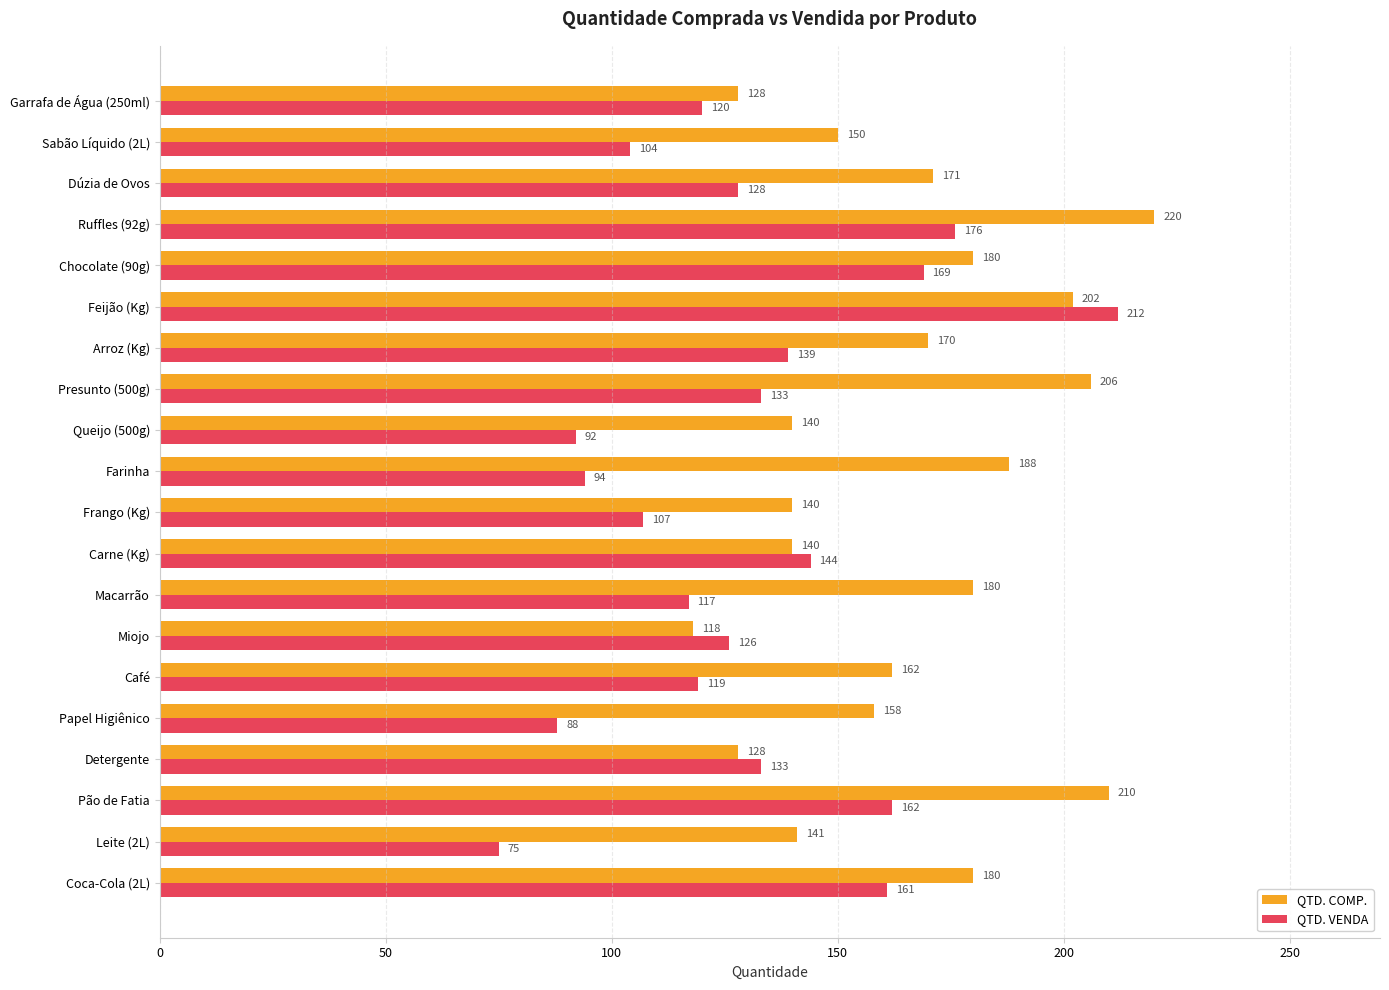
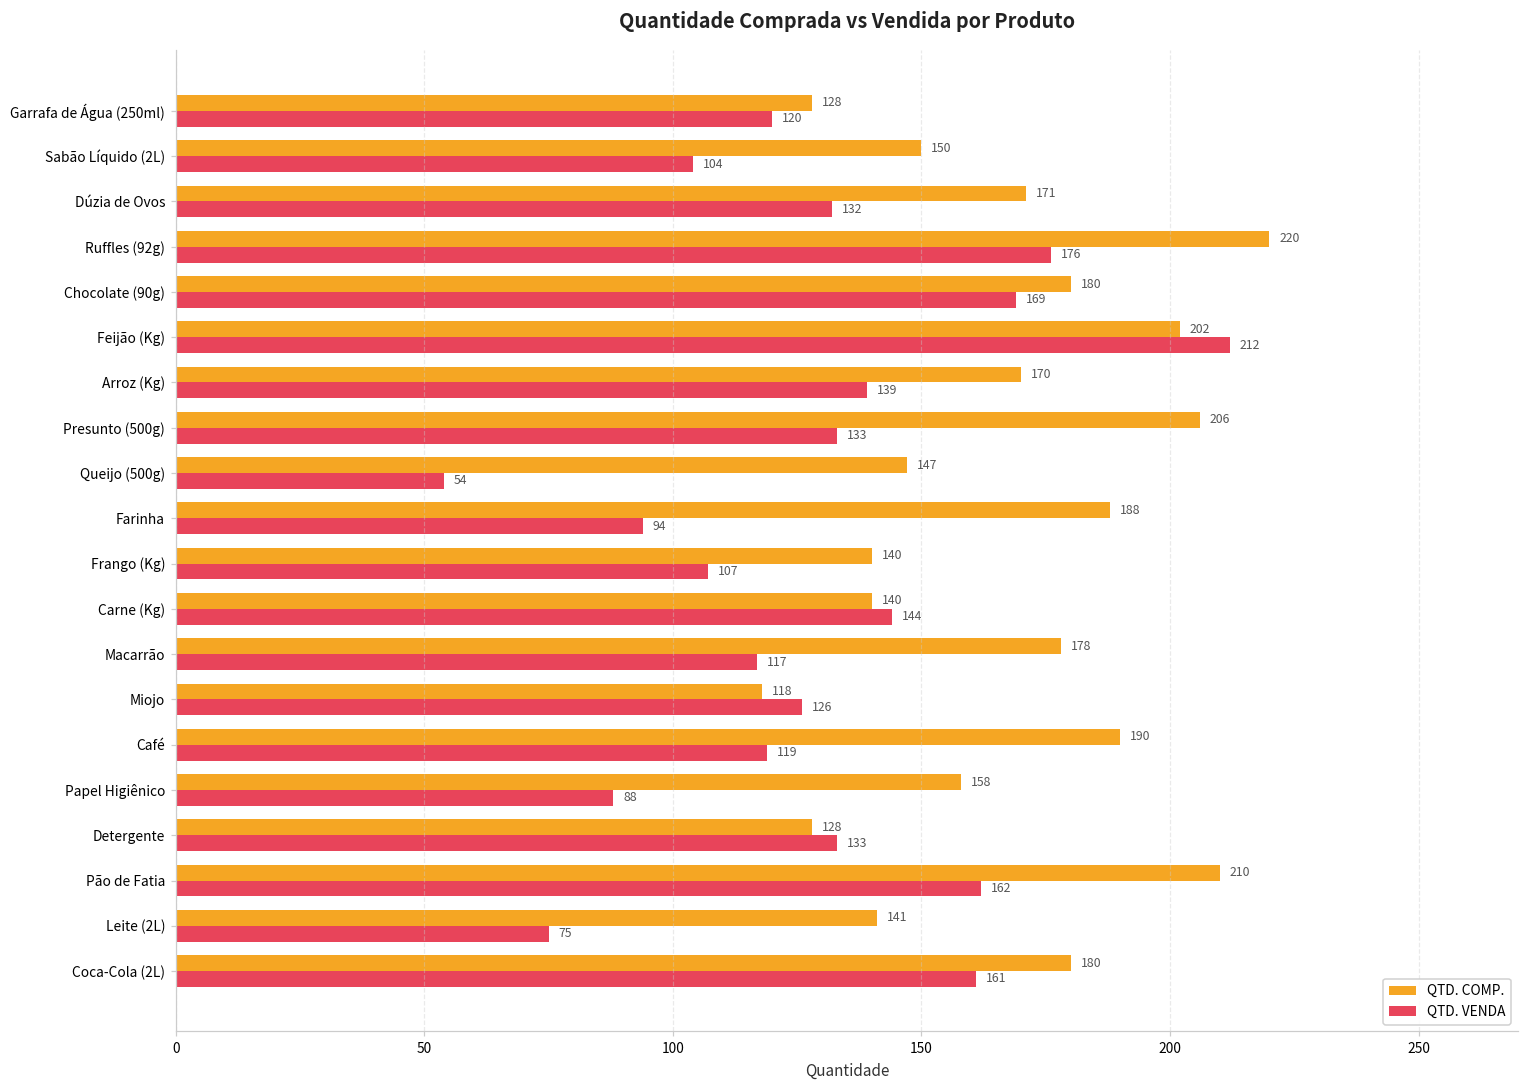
  {
    "QTD. COMP.": {
      "Garrafa de Água (250ml)": 128,
      "Sabão Líquido (2L)": 150,
      "Dúzia de Ovos": 171,
      "Ruffles (92g)": 220,
      "Chocolate (90g)": 180,
      "Feijão (Kg)": 202,
      "Arroz (Kg)": 170,
      "Presunto (500g)": 206,
-     "Queijo (500g)": 140,
+     "Queijo (500g)": 147,
      "Farinha": 188,
      "Frango (Kg)": 140,
      "Carne (Kg)": 140,
-     "Macarrão": 180,
+     "Macarrão": 178,
      "Miojo": 118,
-     "Café": 162,
+     "Café": 190,
      "Papel Higiênico": 158,
      "Detergente": 128,
      "Pão de Fatia": 210,
      "Leite (2L)": 141,
      "Coca-Cola (2L)": 180
    },
    "QTD. VENDA": {
      "Garrafa de Água (250ml)": 120,
      "Sabão Líquido (2L)": 104,
-     "Dúzia de Ovos": 128,
+     "Dúzia de Ovos": 132,
      "Ruffles (92g)": 176,
      "Chocolate (90g)": 169,
      "Feijão (Kg)": 212,
      "Arroz (Kg)": 139,
      "Presunto (500g)": 133,
-     "Queijo (500g)": 92,
+     "Queijo (500g)": 54,
      "Farinha": 94,
      "Frango (Kg)": 107,
      "Carne (Kg)": 144,
      "Macarrão": 117,
      "Miojo": 126,
      "Café": 119,
      "Papel Higiênico": 88,
      "Detergente": 133,
      "Pão de Fatia": 162,
      "Leite (2L)": 75,
      "Coca-Cola (2L)": 161
    }
  }
